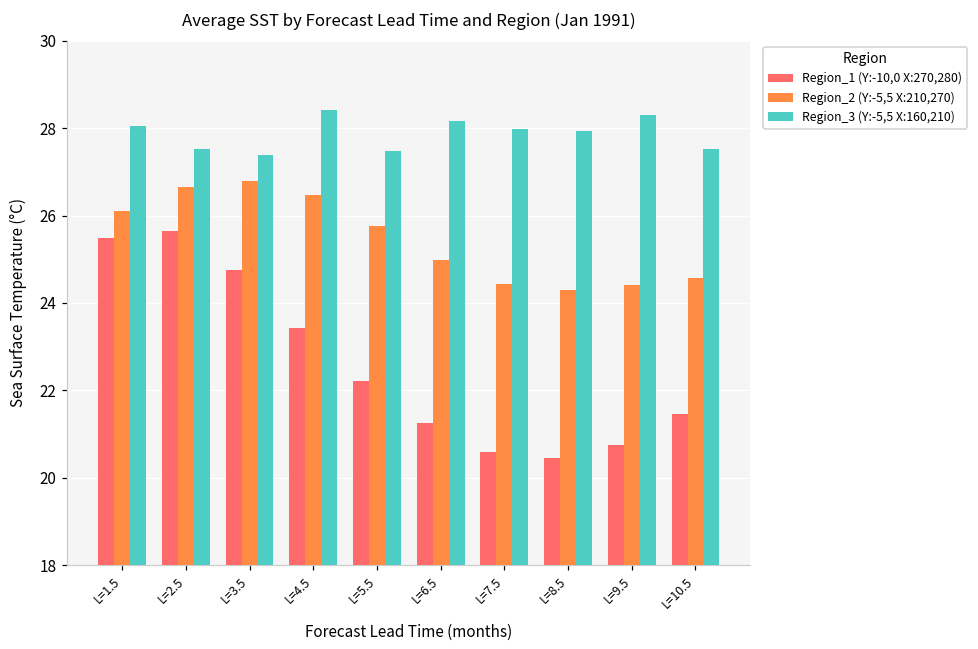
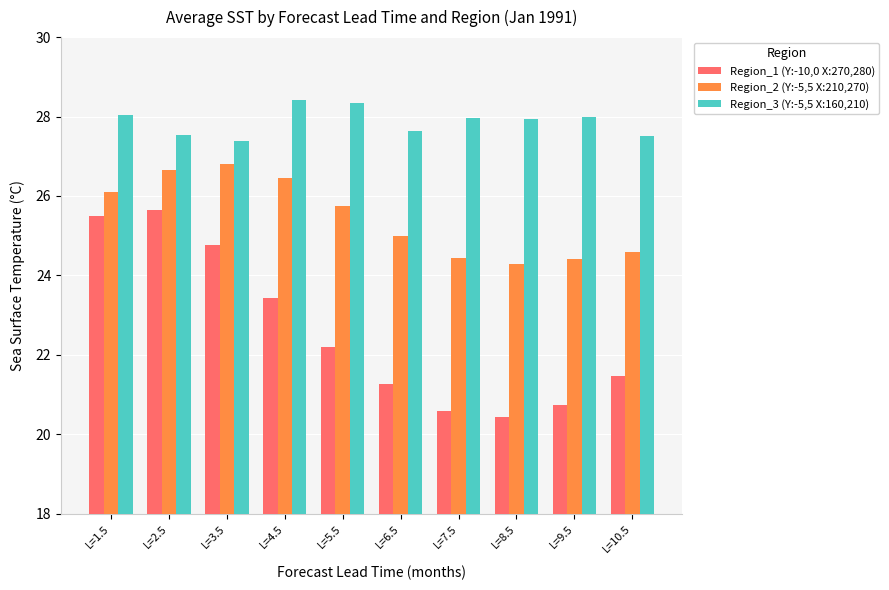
  {
    "Region_3 (Y:-5,5 X:160,210)": {
      "L=1.5": 28.0,
      "L=2.5": 27.5,
      "L=3.5": 27.4,
      "L=4.5": 28.4,
-     "L=5.5": 27.5,
-     "L=6.5": 28.2,
+     "L=5.5": 28.3,
+     "L=6.5": 27.6,
      "L=7.5": 28.0,
      "L=8.5": 27.9,
-     "L=9.5": 28.3,
+     "L=9.5": 28.0,
      "L=10.5": 27.5
    }
  }
